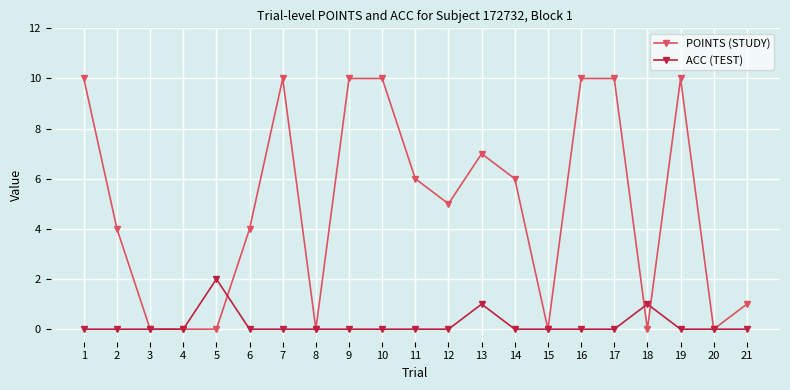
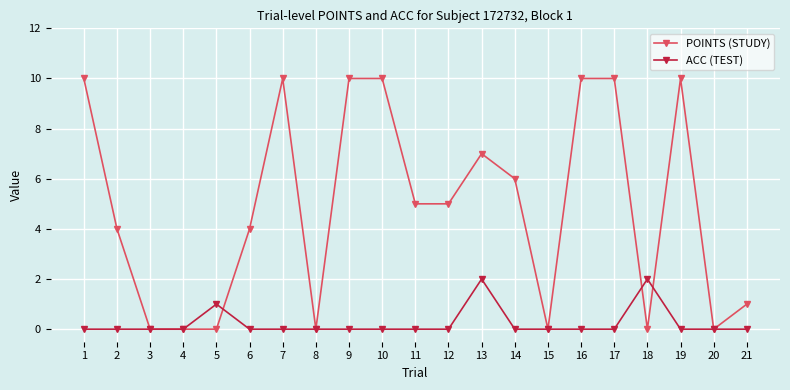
  {
    "POINTS (STUDY)": {
      "1": 10,
      "2": 4,
      "5": 0,
      "6": 4,
      "7": 10,
      "9": 10,
      "10": 10,
-     "11": 6,
+     "11": 5,
      "12": 5,
      "13": 7,
      "14": 6,
      "16": 10,
      "17": 10,
      "18": 0,
      "19": 10,
      "21": 1
    },
    "ACC (TEST)": {
      "1": 0,
      "2": 0,
-     "5": 2,
+     "5": 1,
      "6": 0,
      "7": 0,
      "9": 0,
      "10": 0,
      "11": 0,
      "12": 0,
-     "13": 1,
+     "13": 2,
      "14": 0,
      "16": 0,
      "17": 0,
-     "18": 1,
+     "18": 2,
      "19": 0,
      "21": 0
    }
  }
